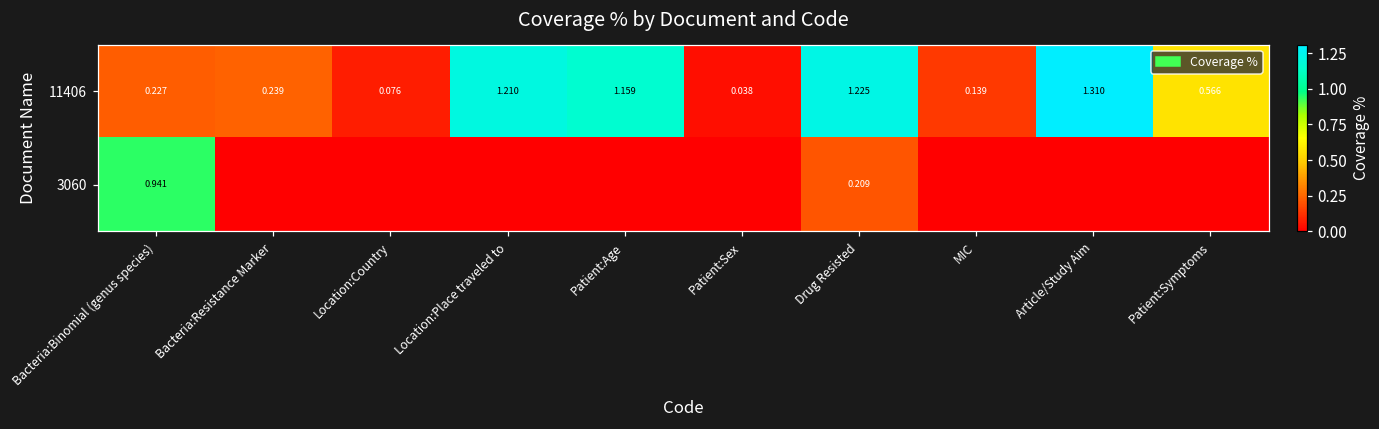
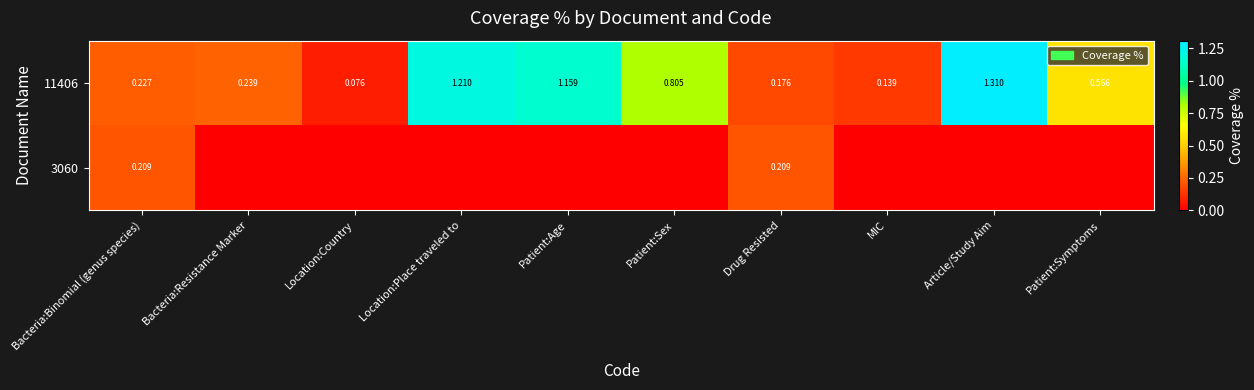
  {
    "11406": {
      "Bacteria:Binomial (genus species)": 0.227,
      "Bacteria:Resistance Marker": 0.239,
      "Location:Country": 0.076,
      "Location:Place traveled to": 1.210,
      "Patient:Age": 1.159,
-     "Patient:Sex": 0.038,
-     "Drug Resisted": 1.225,
+     "Patient:Sex": 0.805,
+     "Drug Resisted": 0.176,
      "MIC": 0.139,
      "Article/Study Aim": 1.310,
      "Patient:Symptoms": 0.566
    },
    "3060": {
-     "Bacteria:Binomial (genus species)": 0.941,
+     "Bacteria:Binomial (genus species)": 0.209,
      "Drug Resisted": 0.209
    }
  }
